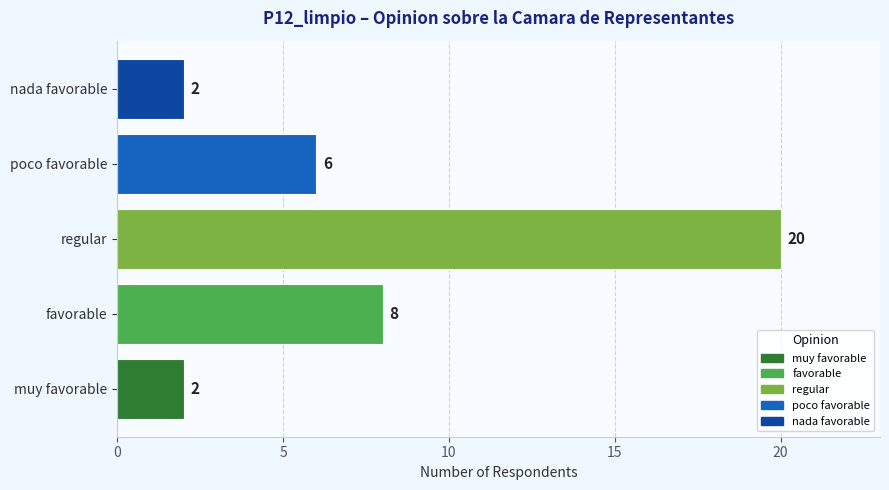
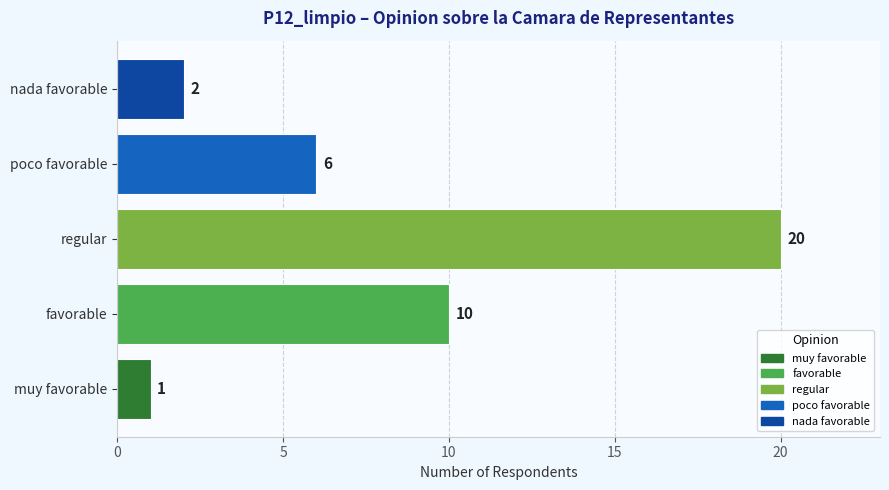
  {
    "nada favorable": 2,
    "poco favorable": 6,
    "regular": 20,
-   "favorable": 8,
-   "muy favorable": 2
+   "favorable": 10,
+   "muy favorable": 1
  }
